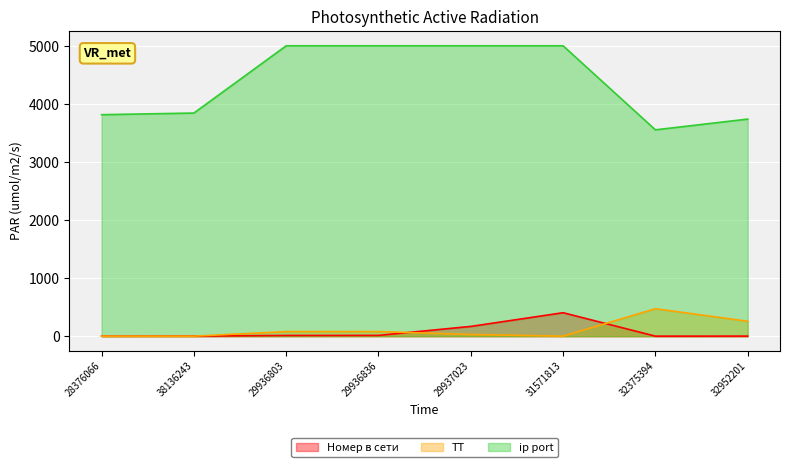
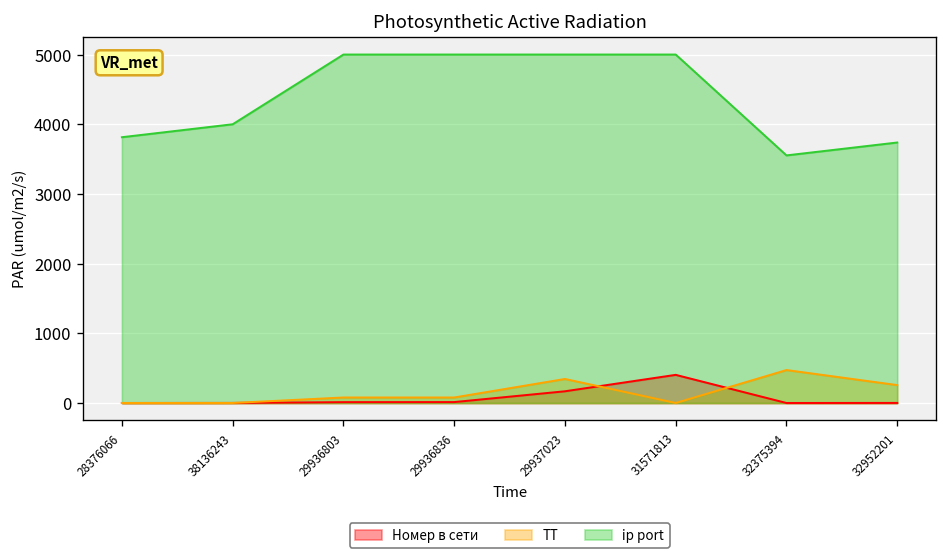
  {
    "Номер в сети": {
      "29936803": 0,
      "29936836": 0,
      "29937023": 200,
      "31571813": 400,
      "32375394": 0,
      "32952201": 0
    },
    "ТТ": {
      "29936803": 100,
      "29936836": 100,
-     "29937023": 0,
+     "29937023": 300,
      "31571813": 0,
      "32375394": 500,
      "32952201": 300
    },
    "ip port": {
      "28376066": 3800,
-     "38136243": 3800,
+     "38136243": 4000,
      "29936803": 5000,
      "29936836": 5000,
      "29937023": 5000,
      "31571813": 5000,
      "32375394": 3600,
      "32952201": 3700
    }
  }
